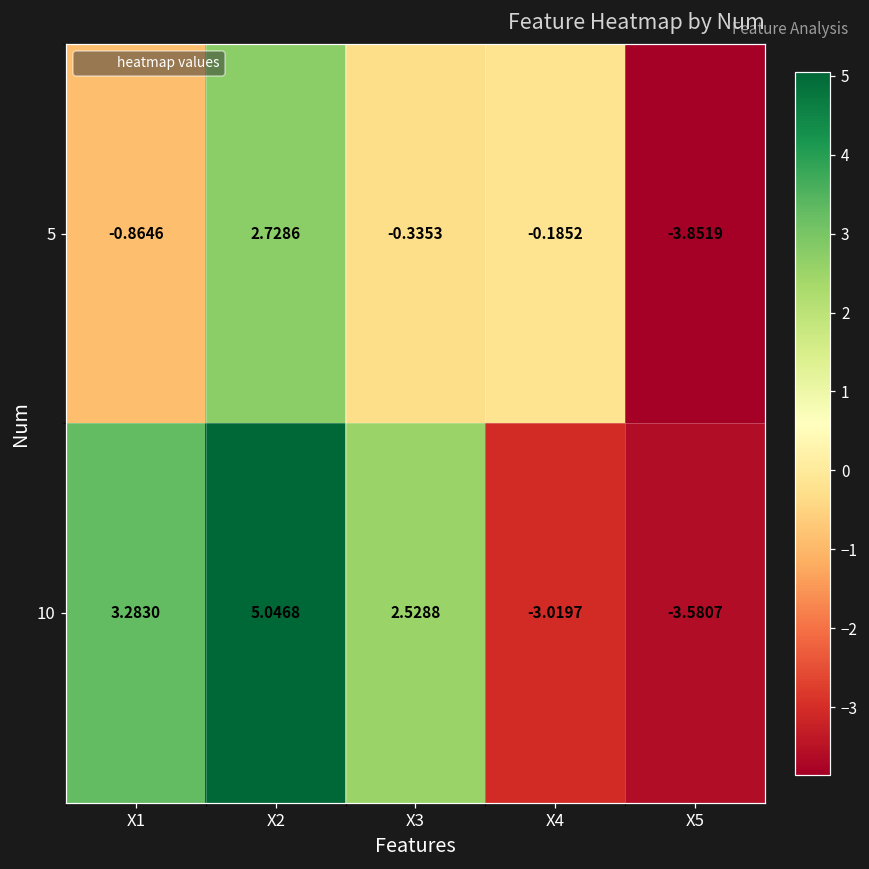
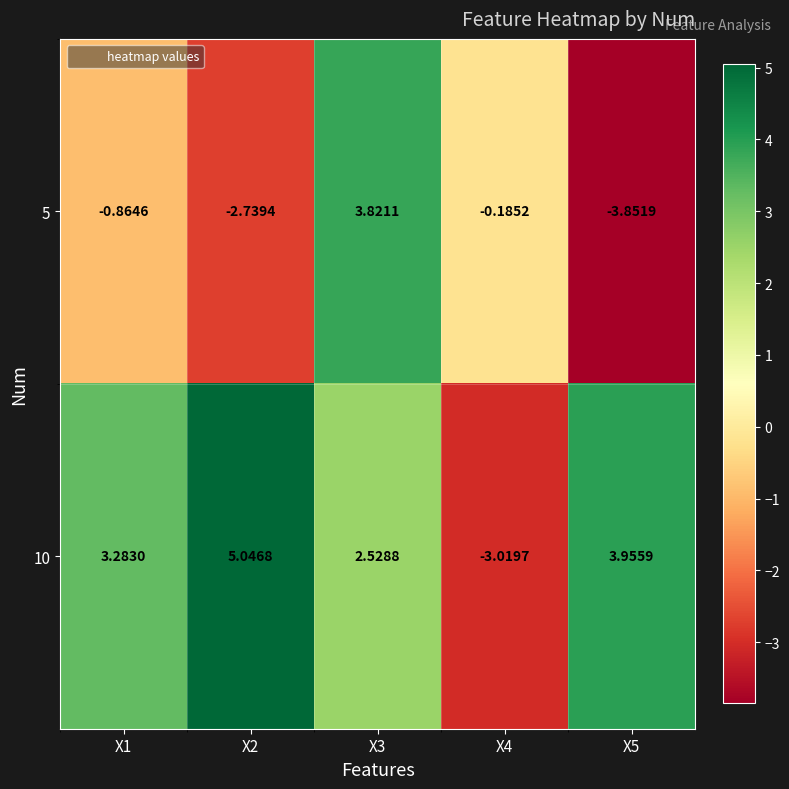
  {
    "5": {
      "X1": -0.8646,
-     "X2": 2.7286,
-     "X3": -0.3353,
+     "X2": -2.7394,
+     "X3": 3.8211,
      "X4": -0.1852,
      "X5": -3.8519
    },
    "10": {
      "X1": 3.2830,
      "X2": 5.0468,
      "X3": 2.5288,
      "X4": -3.0197,
-     "X5": -3.5807
+     "X5": 3.9559
    }
  }
